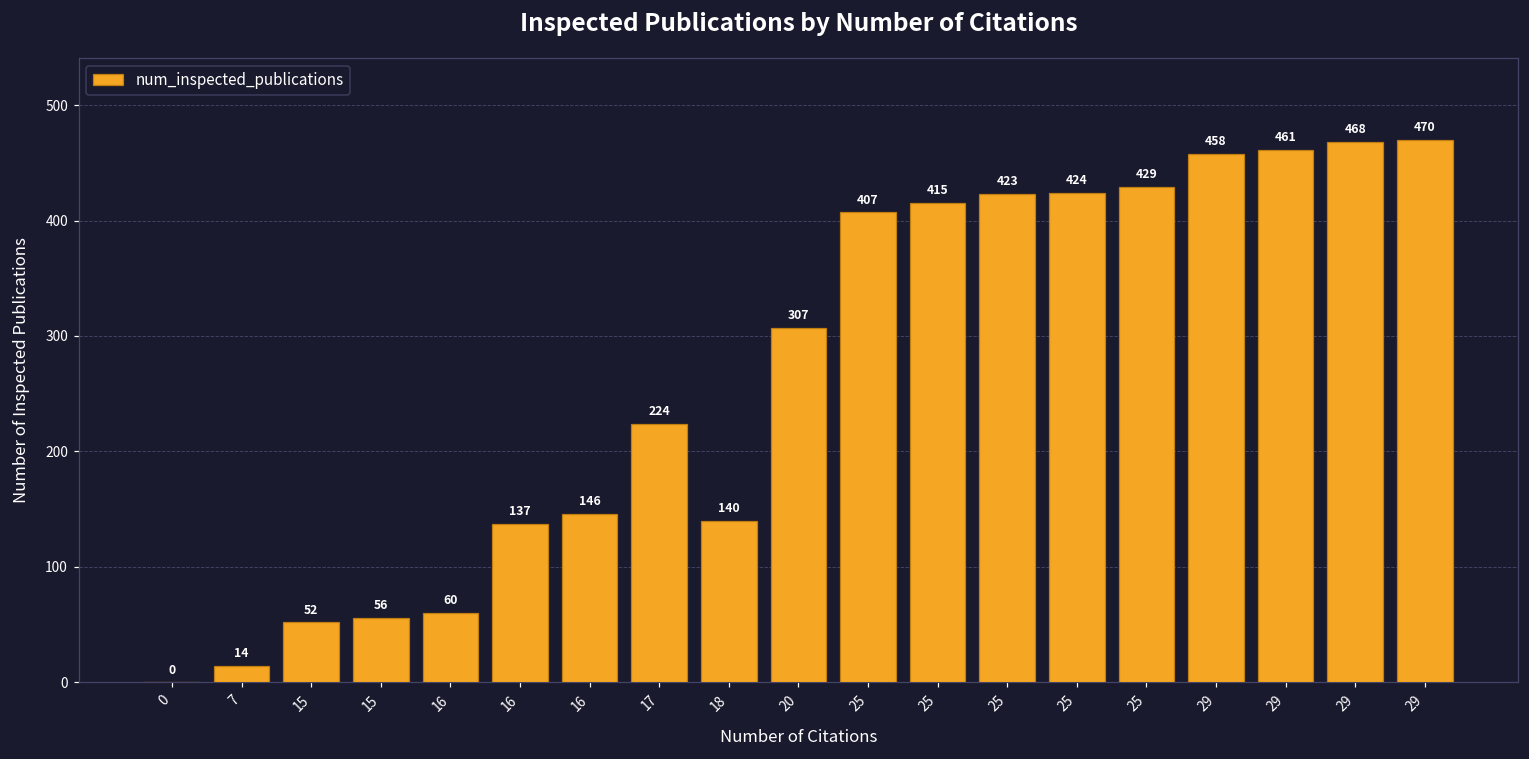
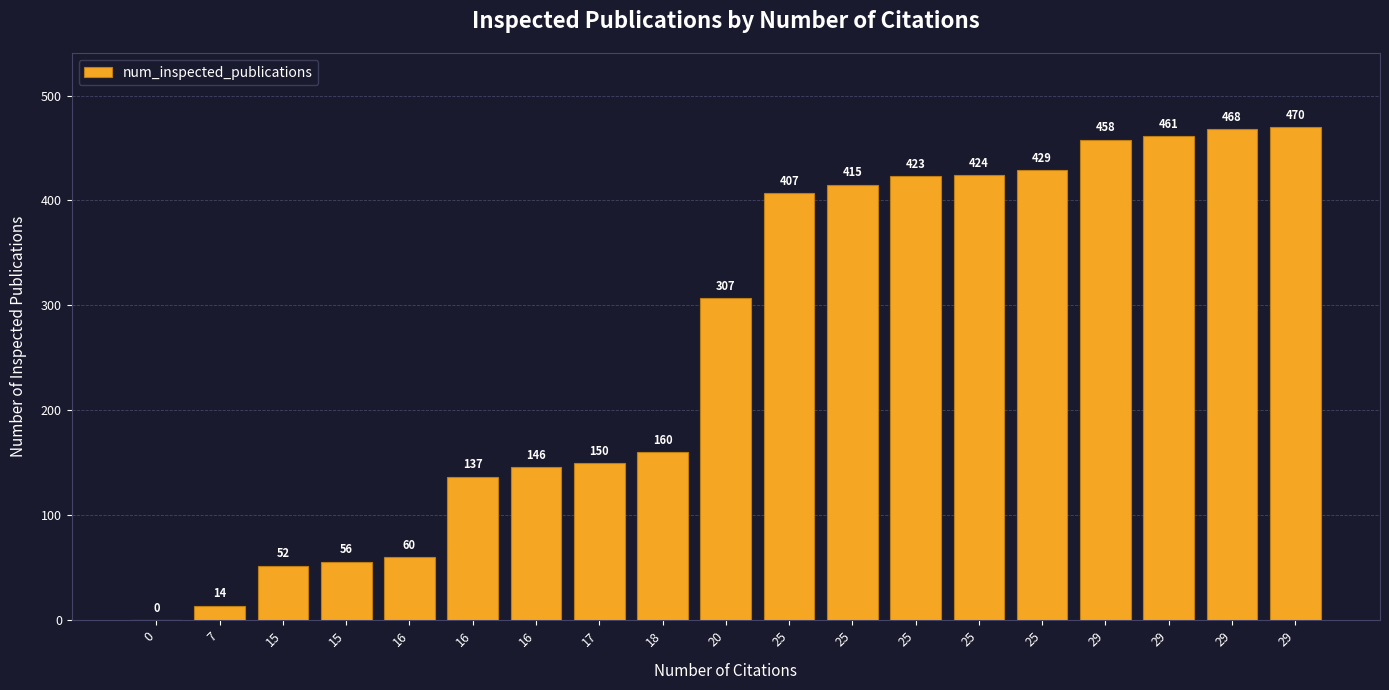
  {
    "0": 0,
    "7": 14,
-   "17": 224,
-   "18": 140,
+   "17": 150,
+   "18": 160,
    "20": 307
  }
